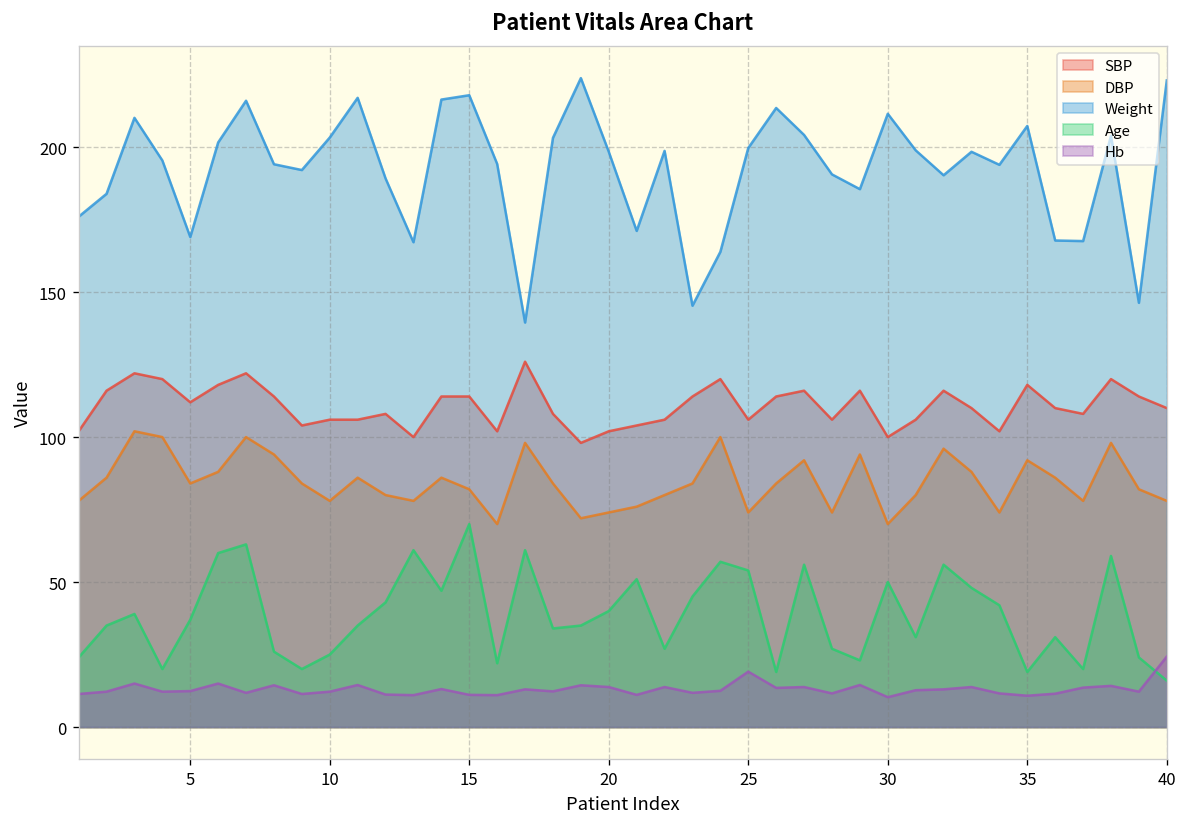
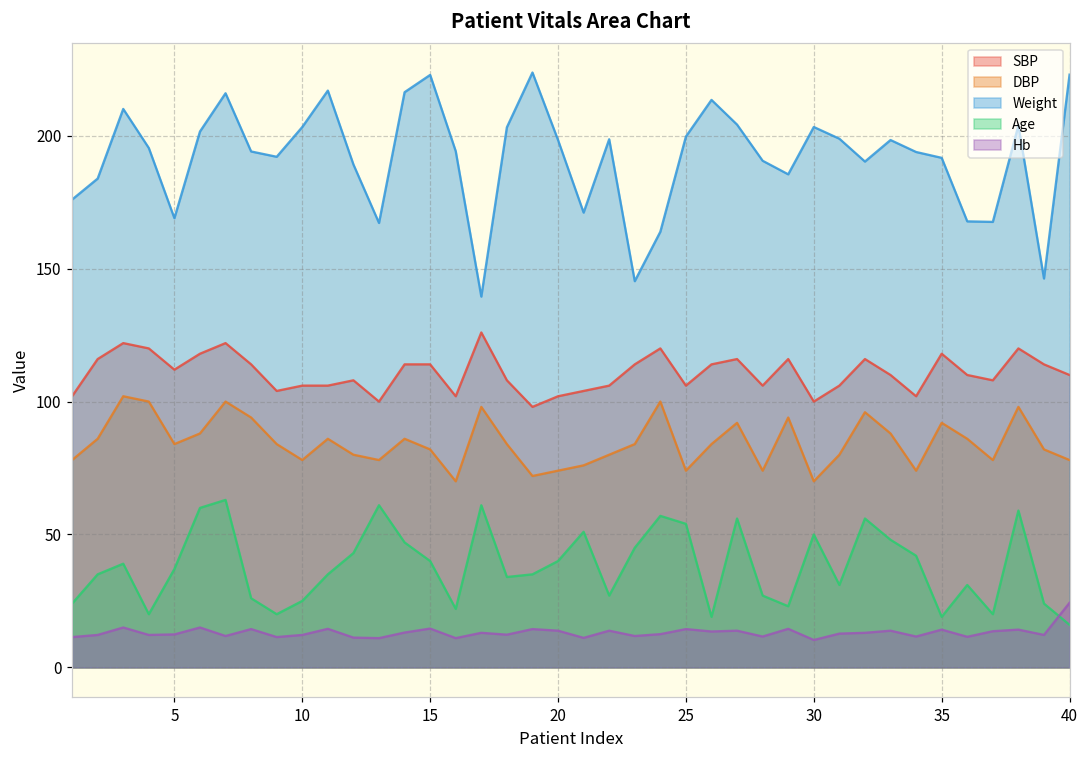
  {
    "Weight": {
      "5": 169,
      "10": 203,
-     "15": 218,
+     "15": 223,
      "20": 198,
      "25": 200,
-     "30": 212,
-     "35": 207,
+     "30": 203,
+     "35": 192,
      "40": 223
    },
    "Age": {
      "5": 37,
      "10": 25,
-     "15": 70,
+     "15": 40,
      "20": 40,
      "25": 54,
      "30": 50,
      "35": 19,
      "40": 16
    },
    "Hb": {
      "5": 12,
      "10": 12,
-     "15": 11,
+     "15": 15,
      "20": 14,
-     "25": 19,
+     "25": 14,
      "30": 10,
-     "35": 11,
+     "35": 14,
      "40": 24
    }
  }
